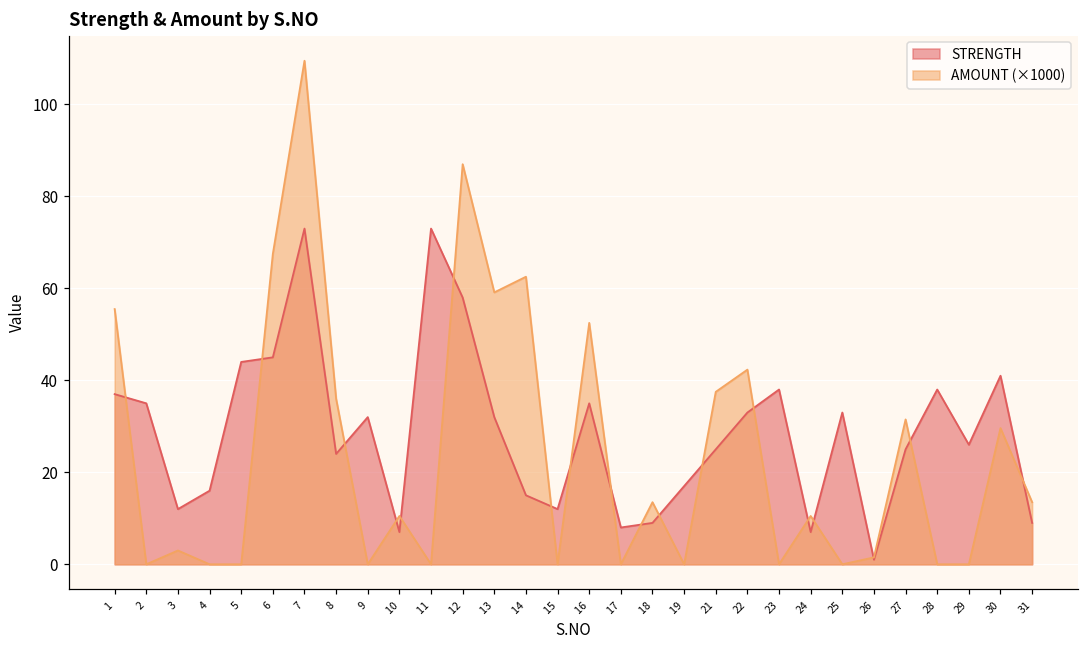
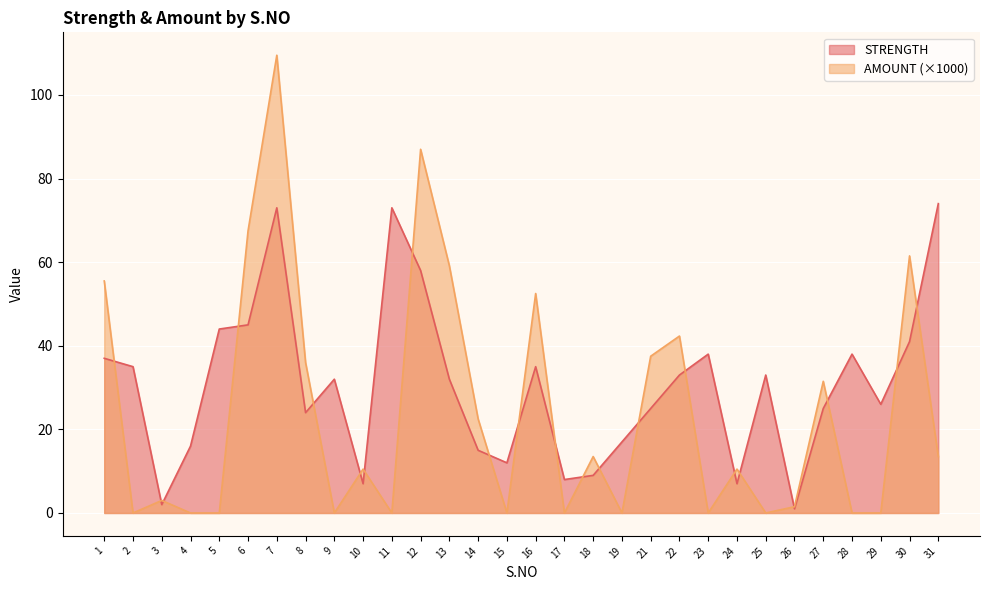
  {
    "STRENGTH": {
      "1": 37,
      "2": 35,
-     "3": 12,
+     "3": 2,
      "4": 16,
      "5": 44,
      "6": 45,
      "7": 73,
      "8": 24,
      "9": 32,
      "10": 7,
      "11": 73,
      "12": 58,
      "13": 32,
      "14": 15,
      "15": 12,
      "16": 35,
      "17": 8,
      "18": 9,
      "19": 17,
      "21": 25,
      "22": 33,
      "23": 38,
      "24": 7,
      "25": 33,
      "27": 25,
      "28": 38,
      "29": 26,
      "30": 41,
-     "31": 9
+     "31": 74
    },
    "AMOUNT (×1000)": {
      "1": 56,
      "2": 0,
      "3": 3,
      "4": 0,
      "5": 0,
      "6": 68,
      "7": 110,
      "8": 36,
      "9": 0,
      "10": 11,
      "11": 0,
      "12": 87,
      "13": 59,
-     "14": 63,
+     "14": 23,
      "15": 0,
      "16": 53,
      "17": 0,
      "18": 14,
      "19": 0,
      "21": 38,
      "22": 42,
      "23": 0,
      "24": 11,
      "25": 0,
      "27": 32,
      "28": 0,
      "29": 0,
-     "30": 30,
+     "30": 62,
      "31": 14
    }
  }
